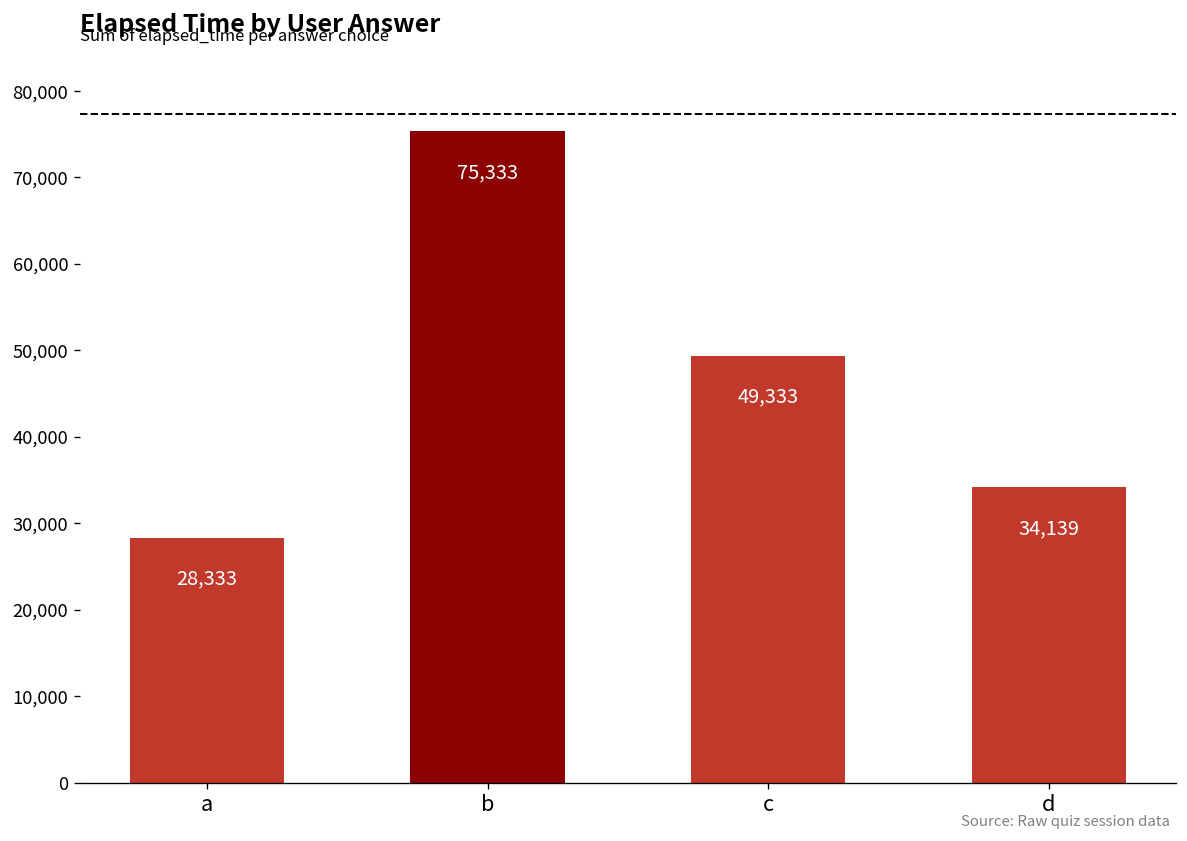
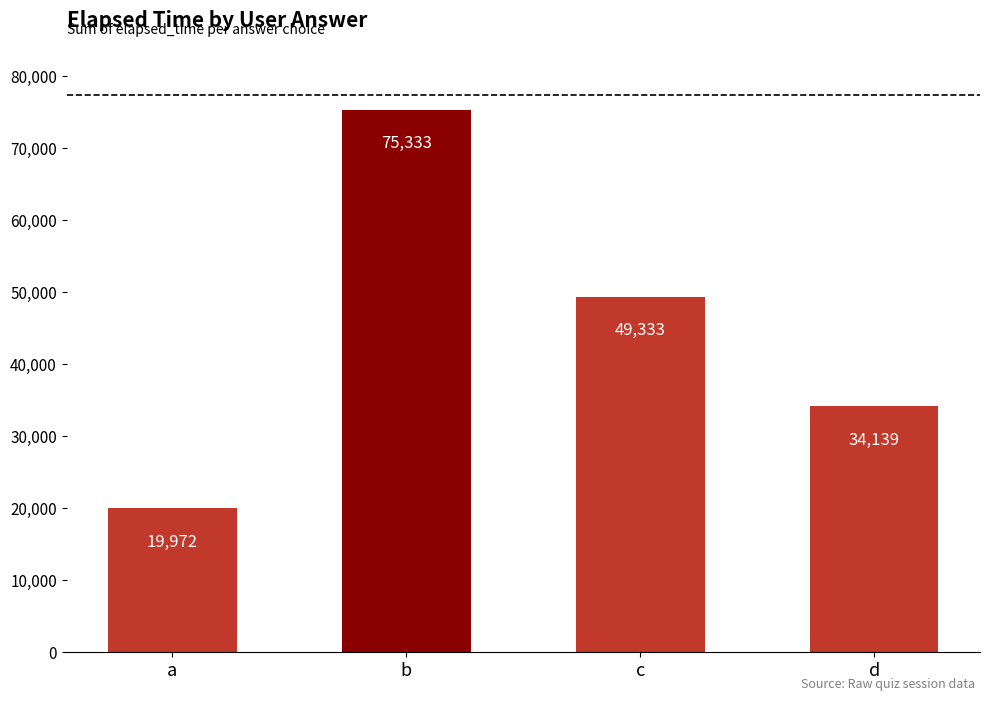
  {
-   "a": "28,333",
+   "a": "19,972",
    "b": "75,333",
    "c": "49,333",
    "d": "34,139"
  }
